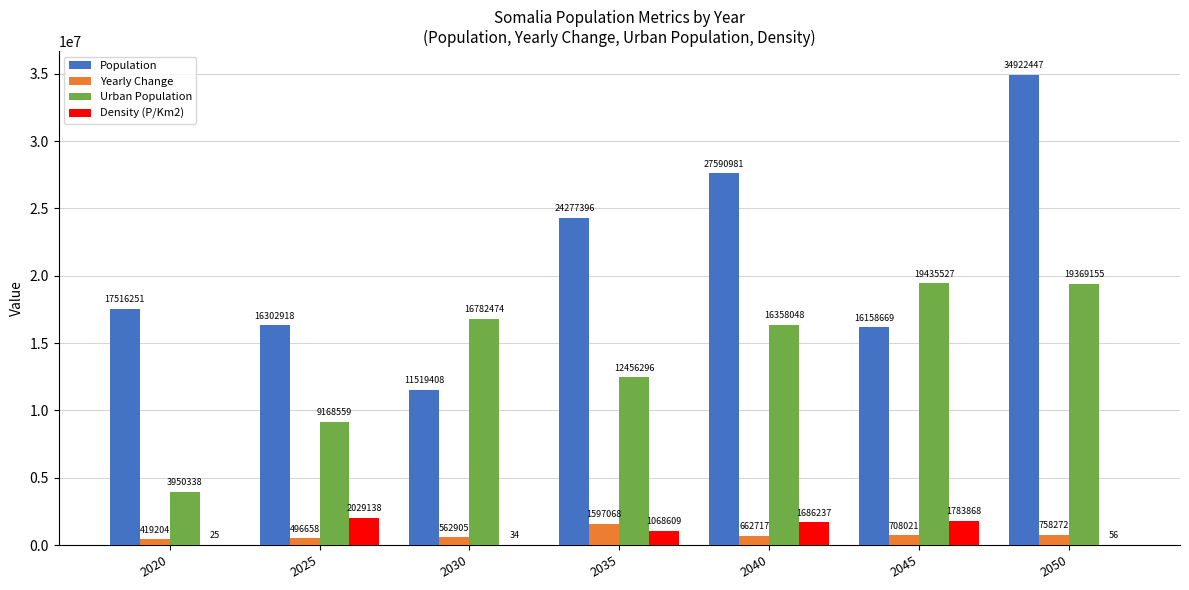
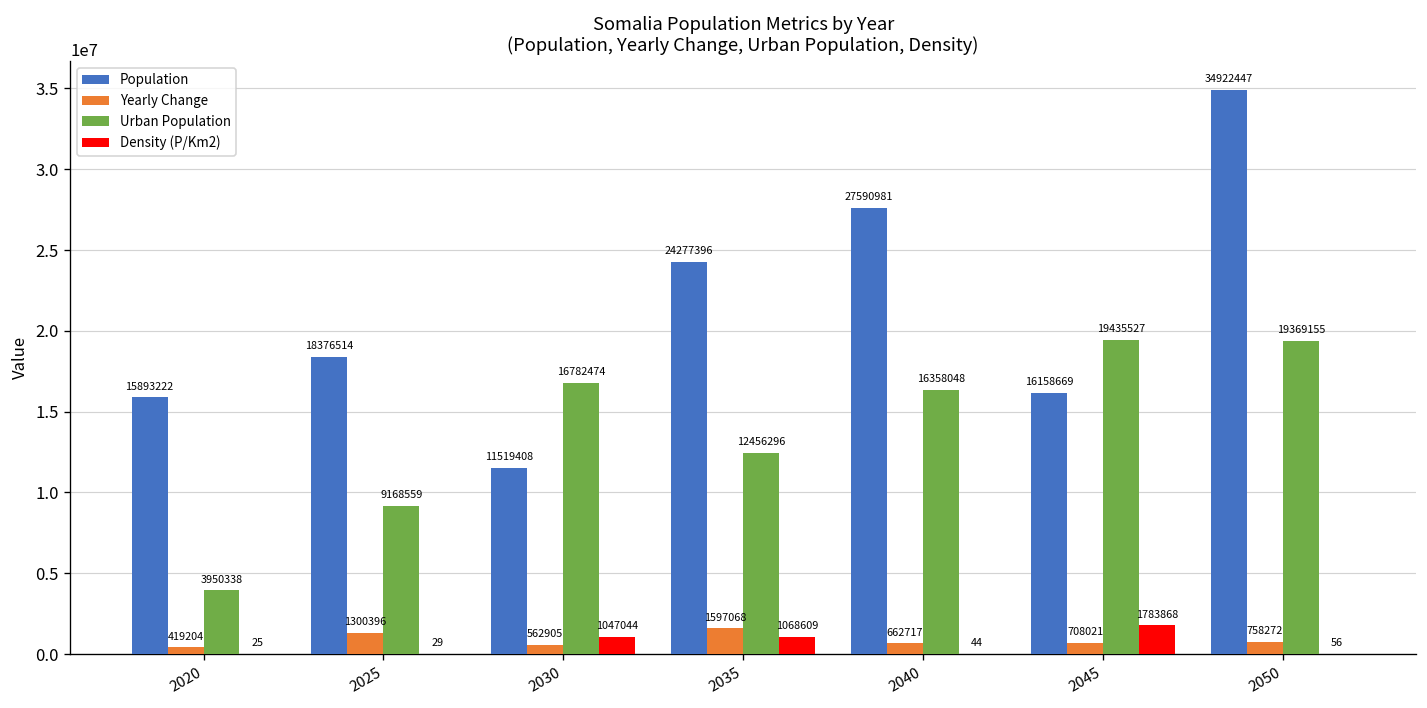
  {
    "Population": {
-     "2020": 17516251,
-     "2025": 16302918,
+     "2020": 15893222,
+     "2025": 18376514,
      "2030": 11519408,
      "2035": 24277396,
      "2040": 27590981,
      "2045": 16158669,
      "2050": 34922447
    },
    "Yearly Change": {
      "2020": 419204,
-     "2025": 496658,
+     "2025": 1300396,
      "2030": 562905,
      "2035": 1597068,
      "2040": 662717,
      "2045": 708021,
      "2050": 758272
    },
    "Urban Population": {
      "2020": 3950338,
      "2025": 9168559,
      "2030": 16782474,
      "2035": 12456296,
      "2040": 16358048,
      "2045": 19435527,
      "2050": 19369155
    },
    "Density (P/Km2)": {
      "2020": 25,
-     "2025": 2029138,
-     "2030": 34,
+     "2025": 29,
+     "2030": 1047044,
      "2035": 1068609,
-     "2040": 1686237,
+     "2040": 44,
      "2045": 1783868,
      "2050": 56
    }
  }
